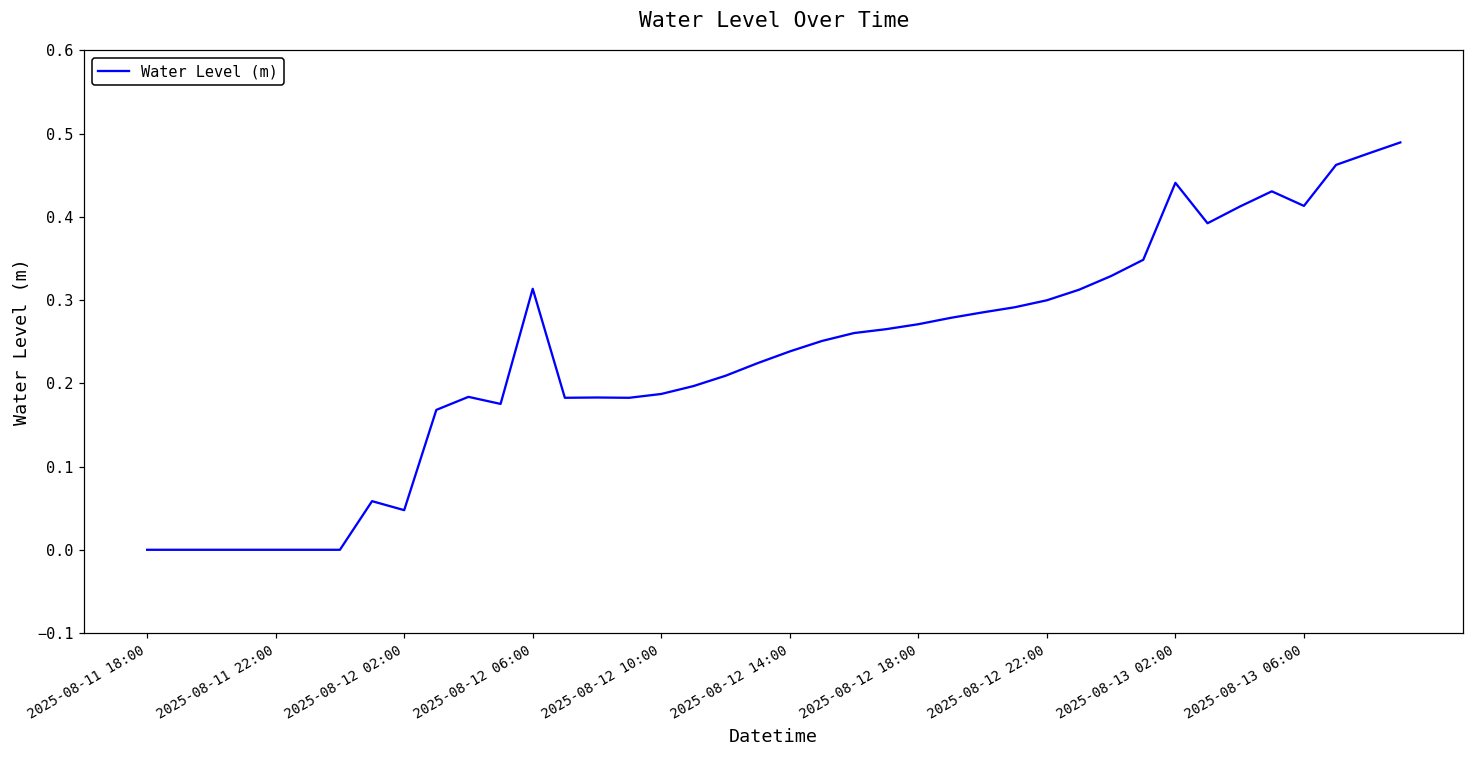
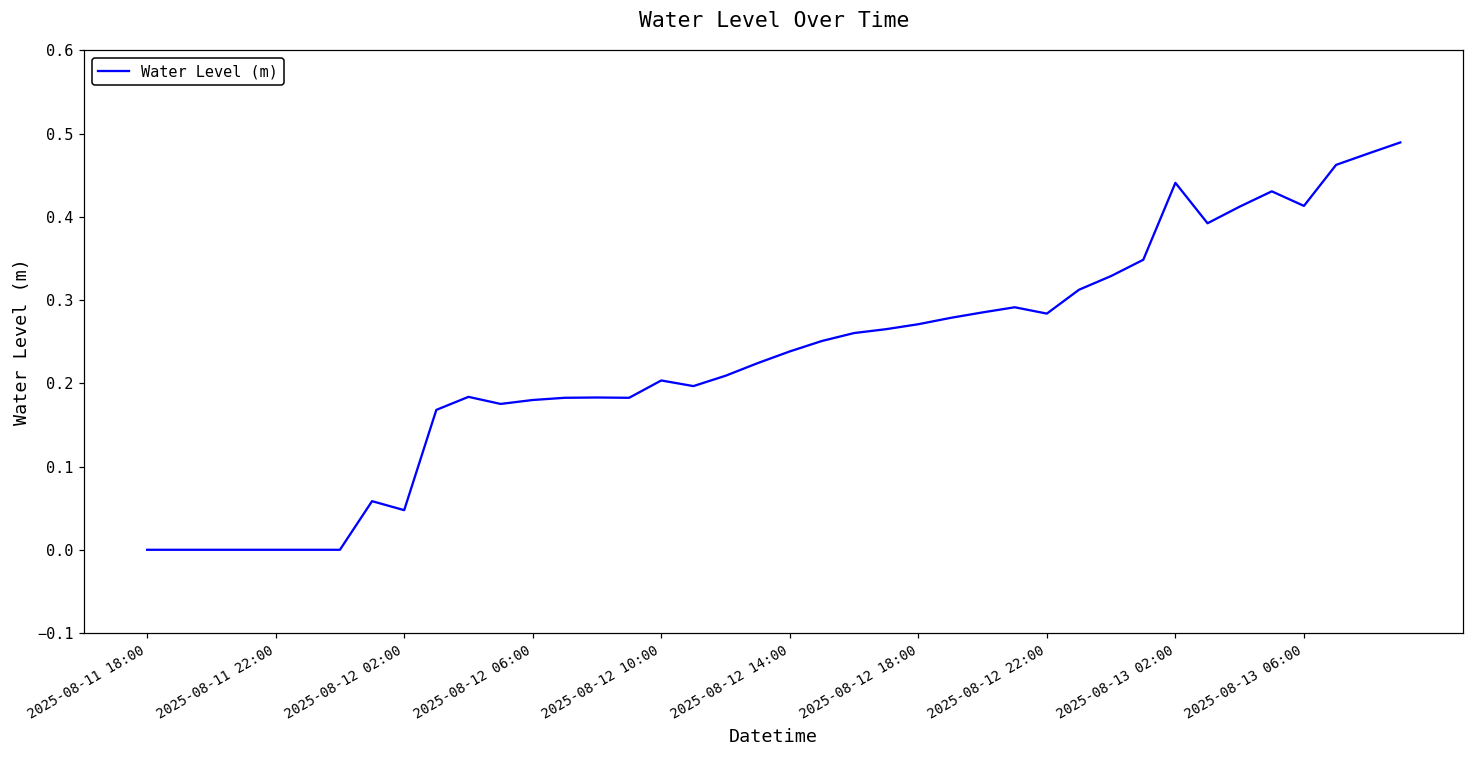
  {
    "2025-08-11 18:00": 0.00,
    "2025-08-11 22:00": 0.00,
    "2025-08-12 02:00": 0.05,
-   "2025-08-12 06:00": 0.31,
-   "2025-08-12 10:00": 0.19,
+   "2025-08-12 06:00": 0.18,
+   "2025-08-12 10:00": 0.20,
    "2025-08-12 14:00": 0.24,
    "2025-08-12 18:00": 0.27,
-   "2025-08-12 22:00": 0.30,
+   "2025-08-12 22:00": 0.28,
    "2025-08-13 02:00": 0.44,
    "2025-08-13 06:00": 0.41
  }
